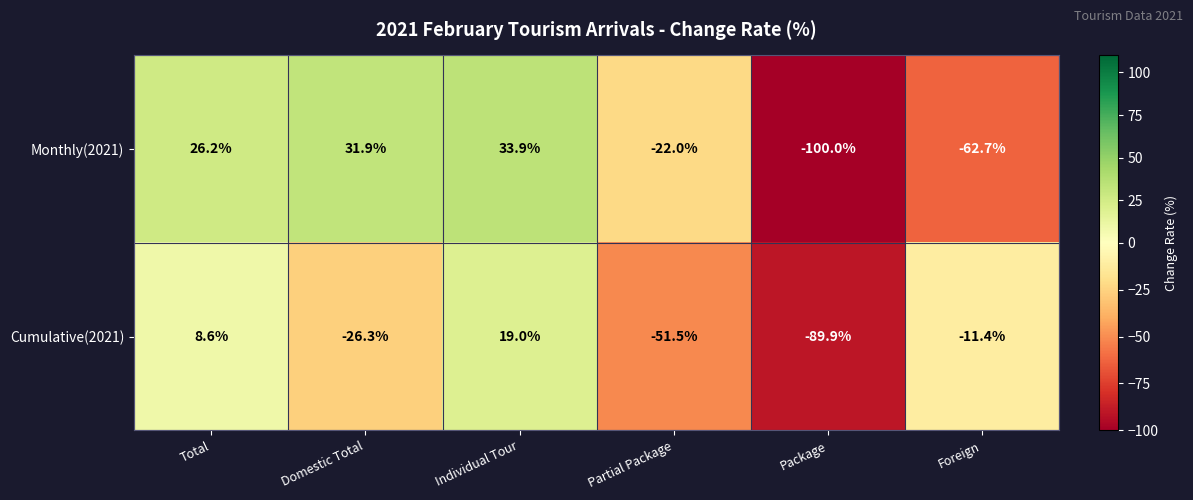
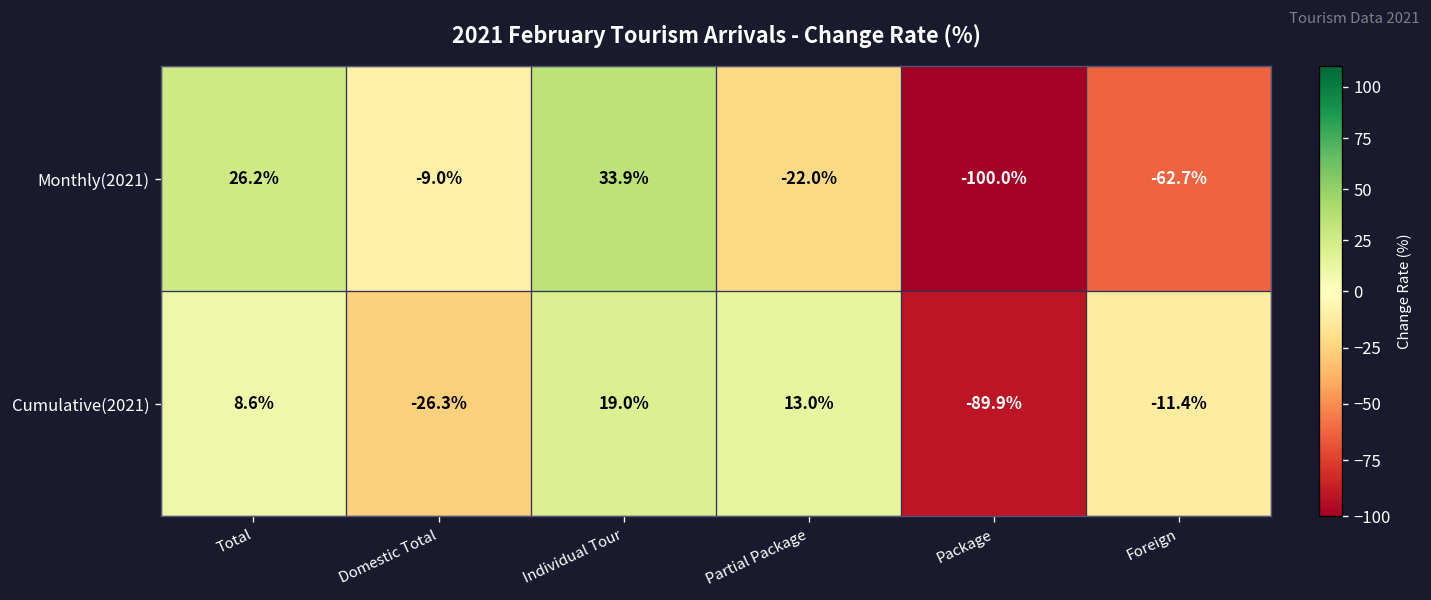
  {
    "Monthly(2021)": {
      "Total": "26.2%",
-     "Domestic Total": "31.9%",
+     "Domestic Total": "-9.0%",
      "Individual Tour": "33.9%",
      "Partial Package": "-22.0%",
      "Package": "-100.0%",
      "Foreign": "-62.7%"
    },
    "Cumulative(2021)": {
      "Total": "8.6%",
      "Domestic Total": "-26.3%",
      "Individual Tour": "19.0%",
-     "Partial Package": "-51.5%",
+     "Partial Package": "13.0%",
      "Package": "-89.9%",
      "Foreign": "-11.4%"
    }
  }
